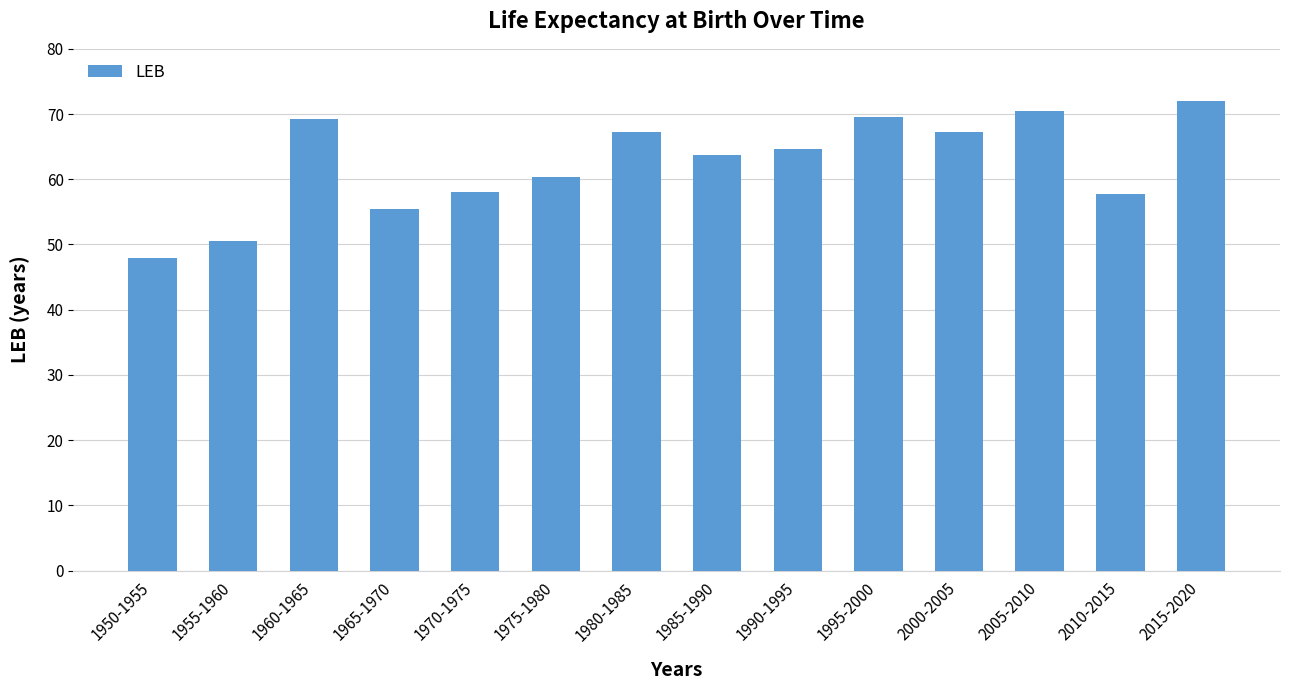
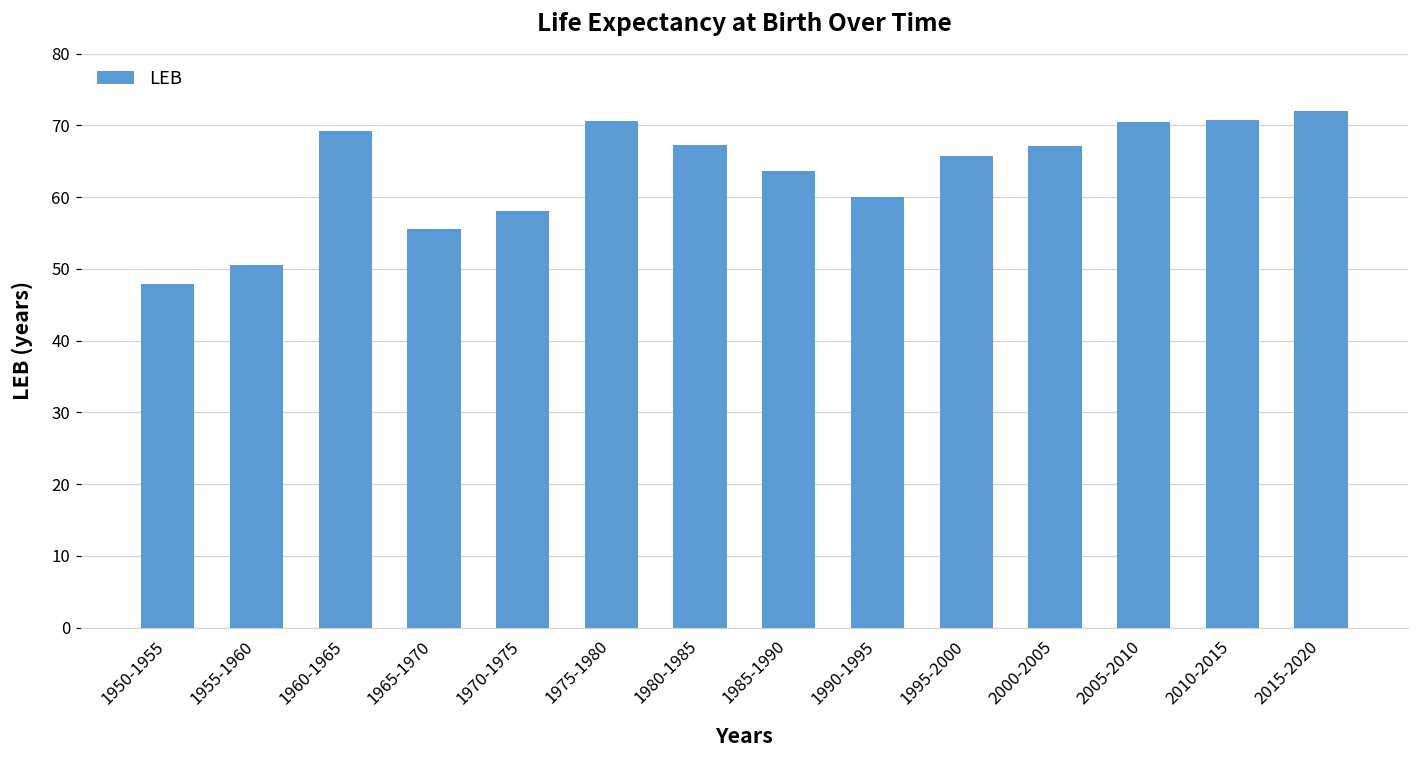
  {
    "1950-1955": 48,
    "1955-1960": 51,
    "1960-1965": 69,
    "1965-1970": 56,
    "1970-1975": 58,
-   "1975-1980": 60,
+   "1975-1980": 71,
    "1980-1985": 67,
    "1985-1990": 64,
-   "1990-1995": 65,
-   "1995-2000": 70,
+   "1990-1995": 60,
+   "1995-2000": 66,
    "2000-2005": 67,
    "2005-2010": 71,
-   "2010-2015": 58,
+   "2010-2015": 71,
    "2015-2020": 72
  }
